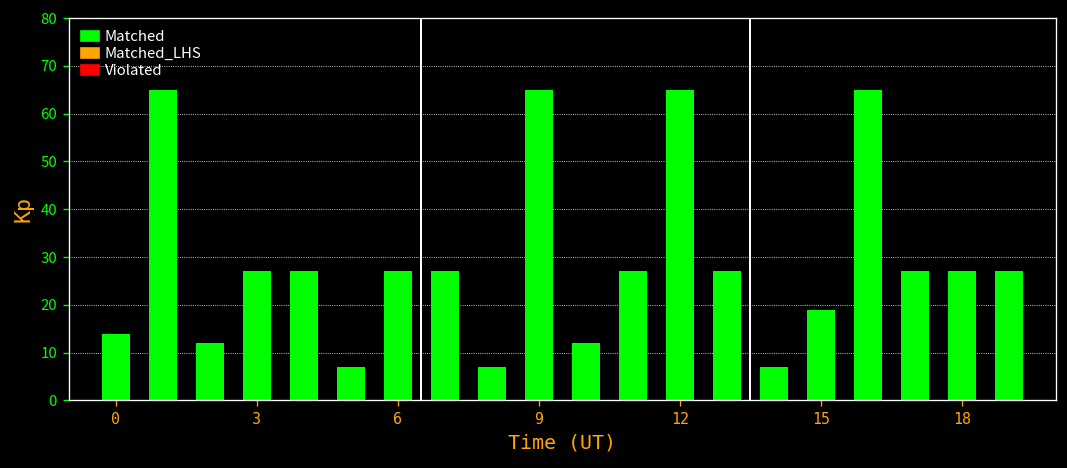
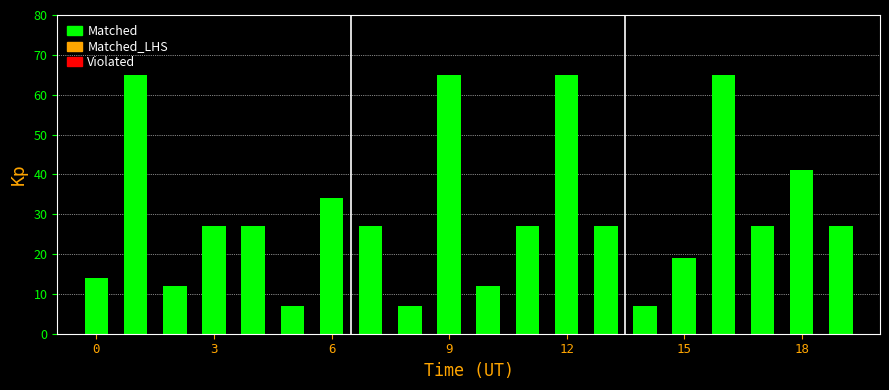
  {
    "0": 14,
    "3": 27,
-   "6": 27,
+   "6": 34,
    "9": 65,
    "12": 65,
    "15": 19,
-   "18": 27
+   "18": 41
  }
